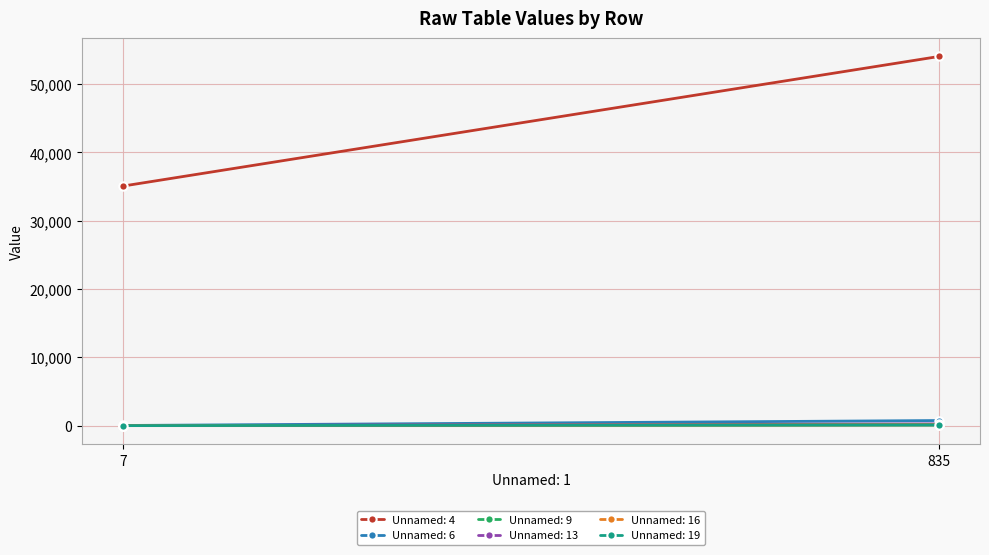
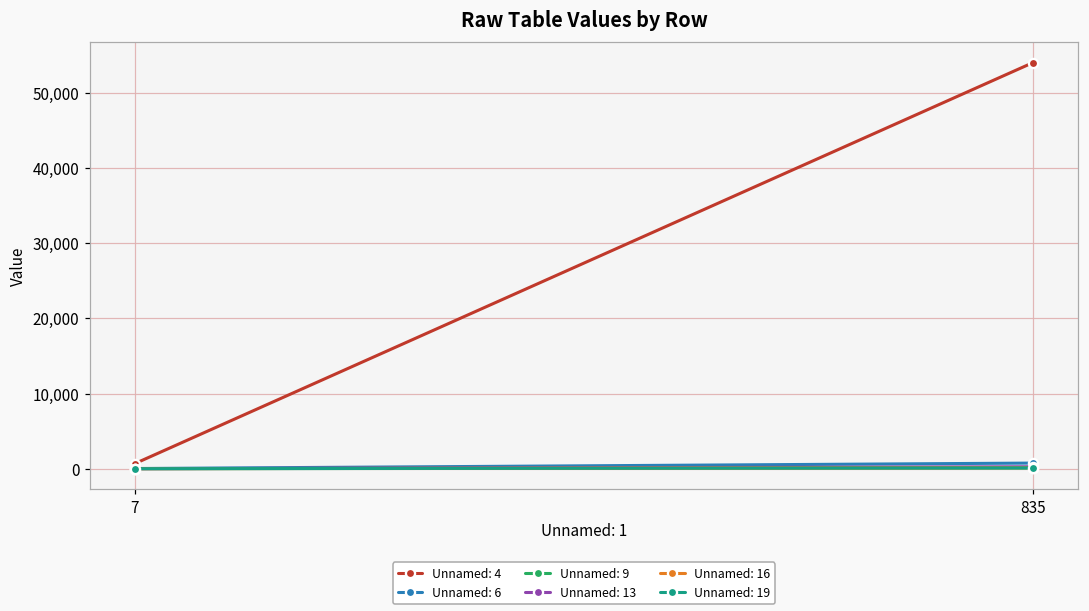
  {
    "Unnamed: 4": {
-     "7": "35,000",
+     "7": "1,000",
      "835": "54,000"
    },
    "Unnamed: 6": {
      "835": "1,000"
    }
  }
